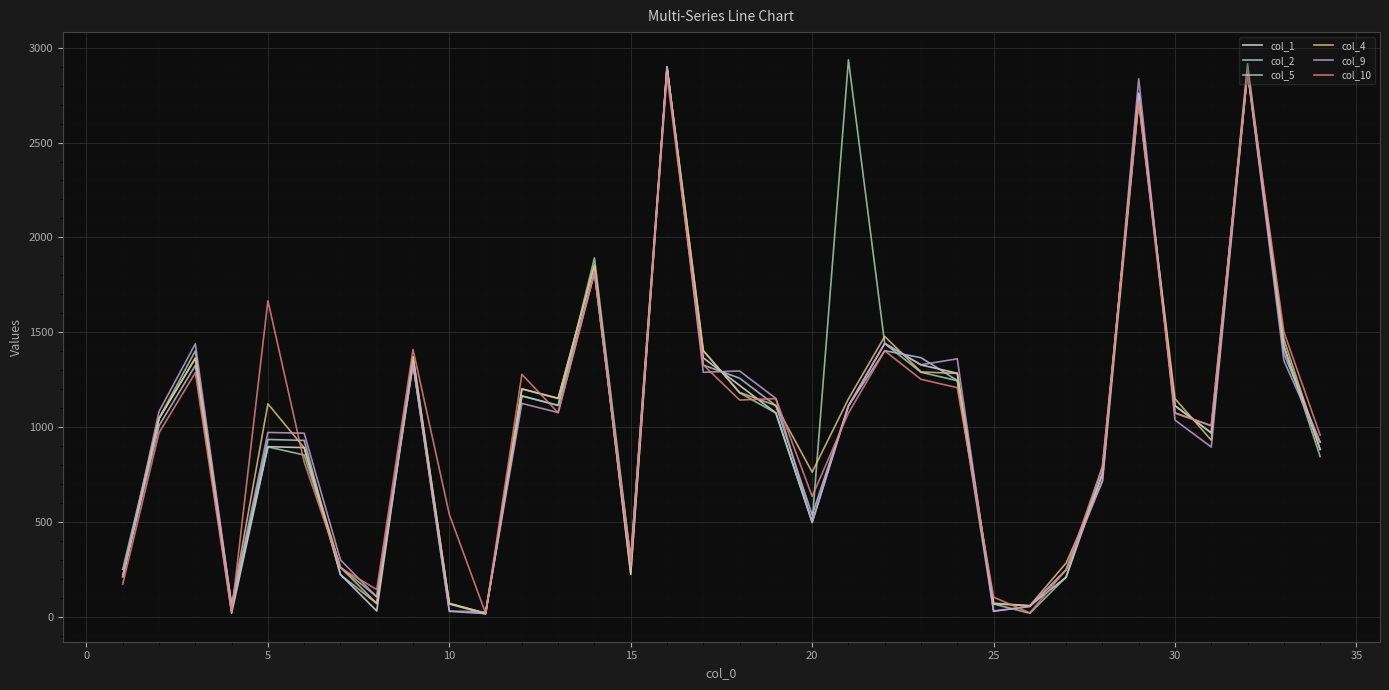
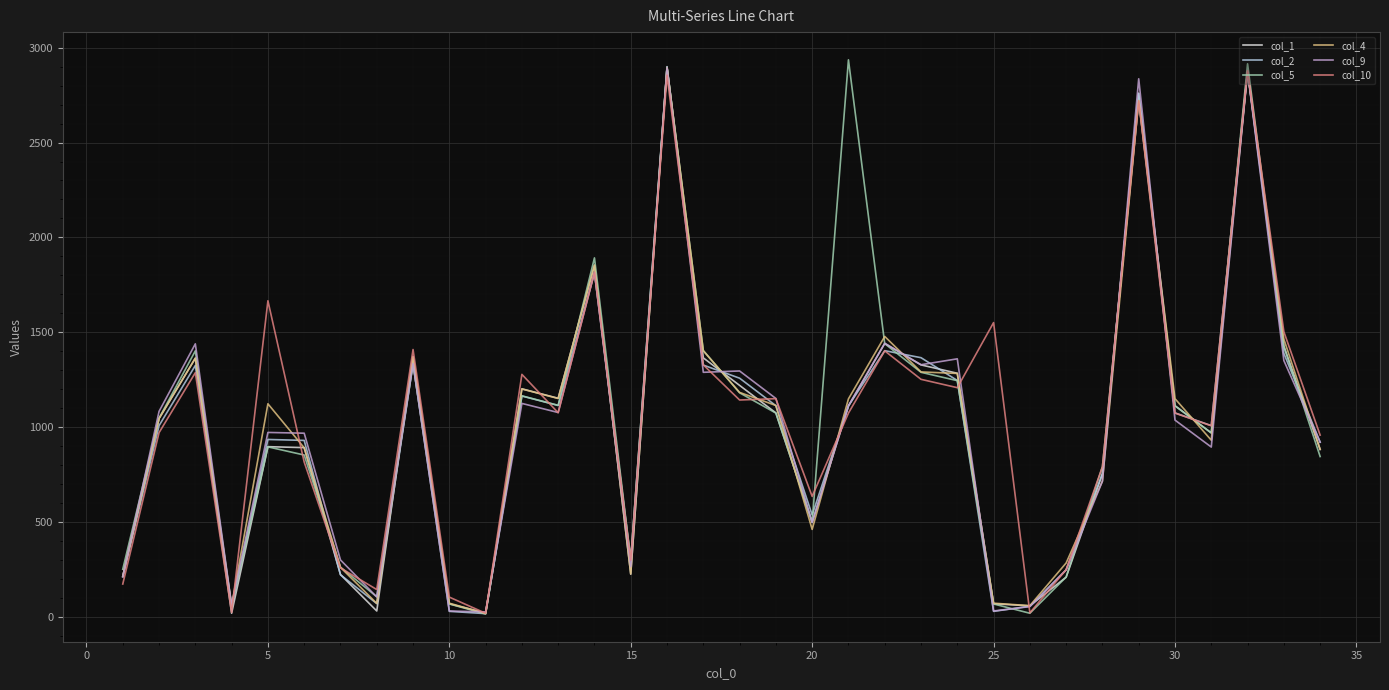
  {
    "col_4": {
      "5": 1120,
-     "20": 760,
+     "20": 460,
      "30": 1150
    },
    "col_10": {
      "5": 1670,
-     "10": 540,
+     "10": 100,
      "20": 640,
-     "25": 100
+     "25": 1550
    }
  }
